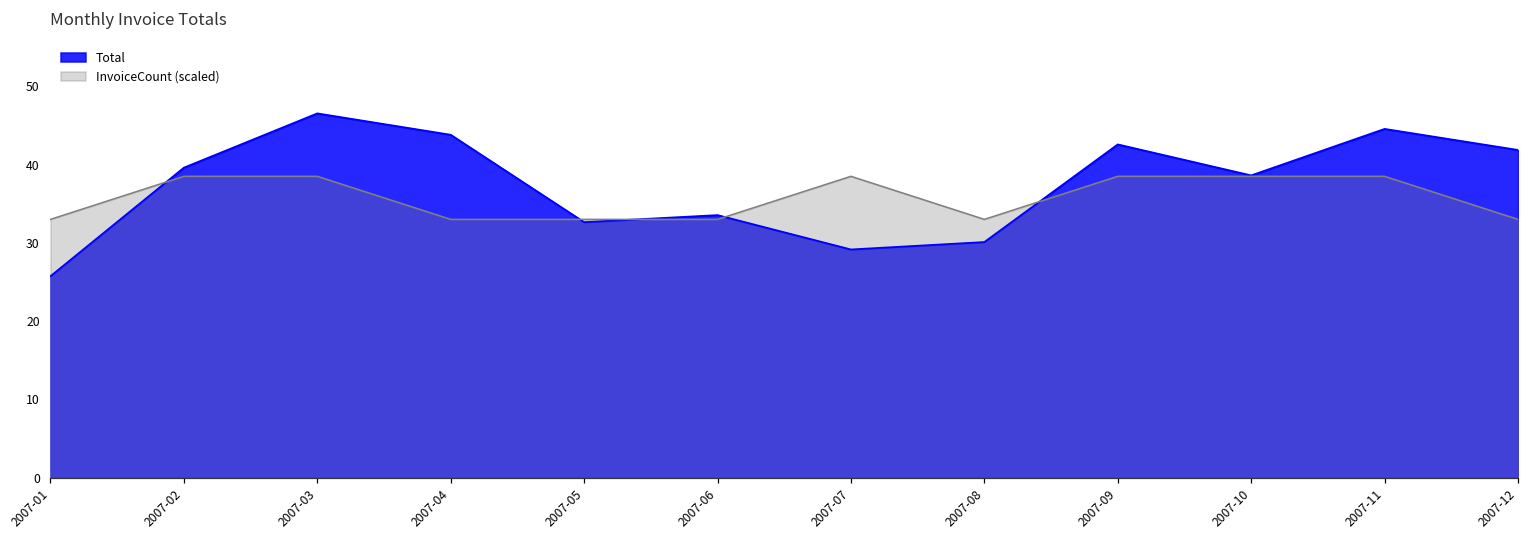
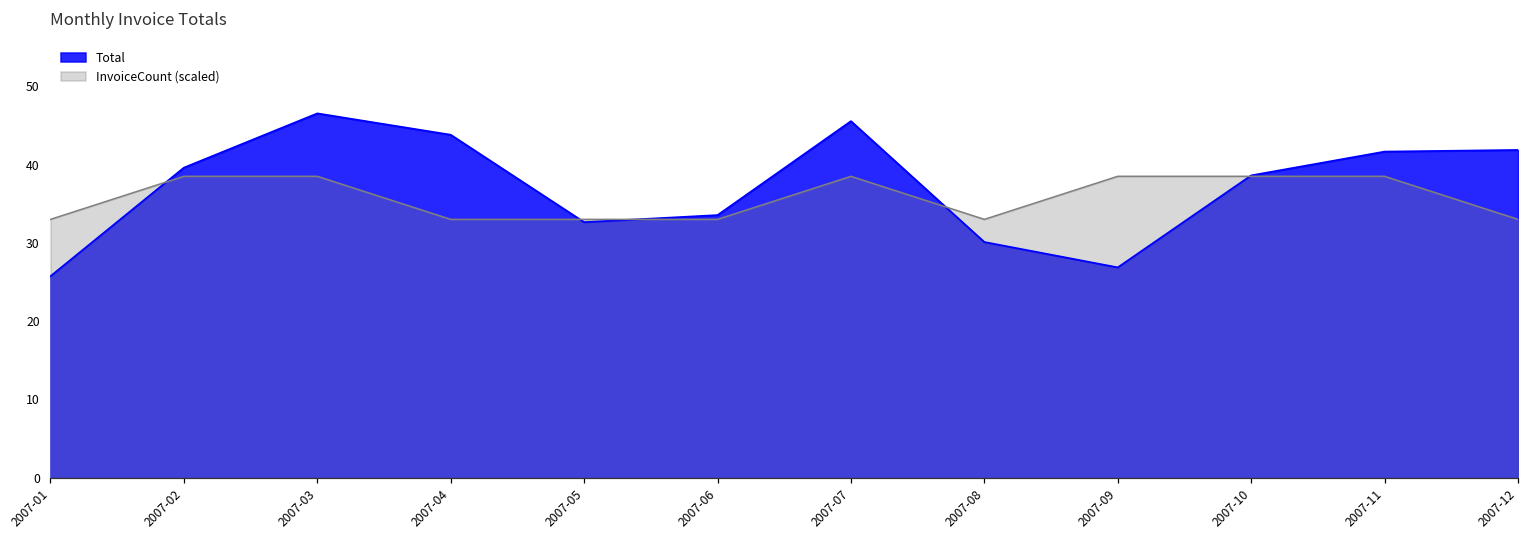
  {
    "Total": {
      "2007-01": 26,
      "2007-02": 40,
      "2007-03": 47,
      "2007-04": 44,
      "2007-05": 33,
      "2007-06": 34,
-     "2007-07": 29,
+     "2007-07": 46,
      "2007-08": 30,
-     "2007-09": 43,
-     "2007-11": 45,
+     "2007-09": 27,
+     "2007-11": 42,
      "2007-12": 42
    },
    "InvoiceCount (scaled)": {
      "2007-01": 33,
      "2007-02": 39,
      "2007-03": 39,
      "2007-04": 33,
      "2007-05": 33,
      "2007-06": 33,
      "2007-07": 39,
      "2007-08": 33,
      "2007-09": 39,
      "2007-11": 39,
      "2007-12": 33
    }
  }
